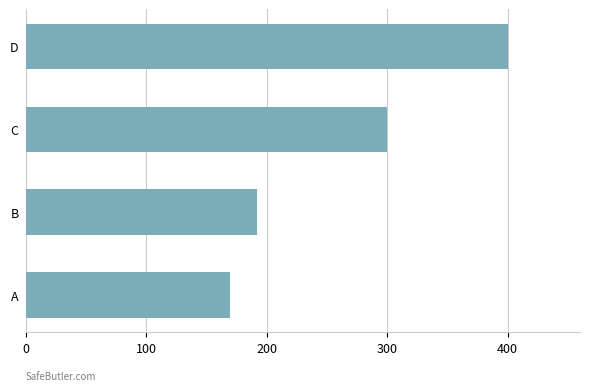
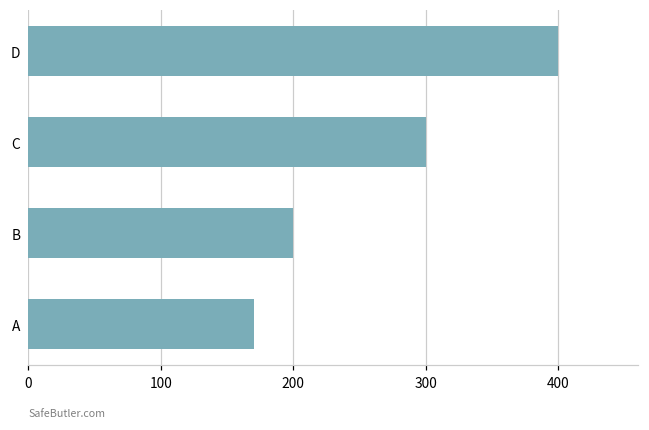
  {
    "D": 400,
    "C": 300,
-   "B": 192,
+   "B": 200,
    "A": 170
  }
